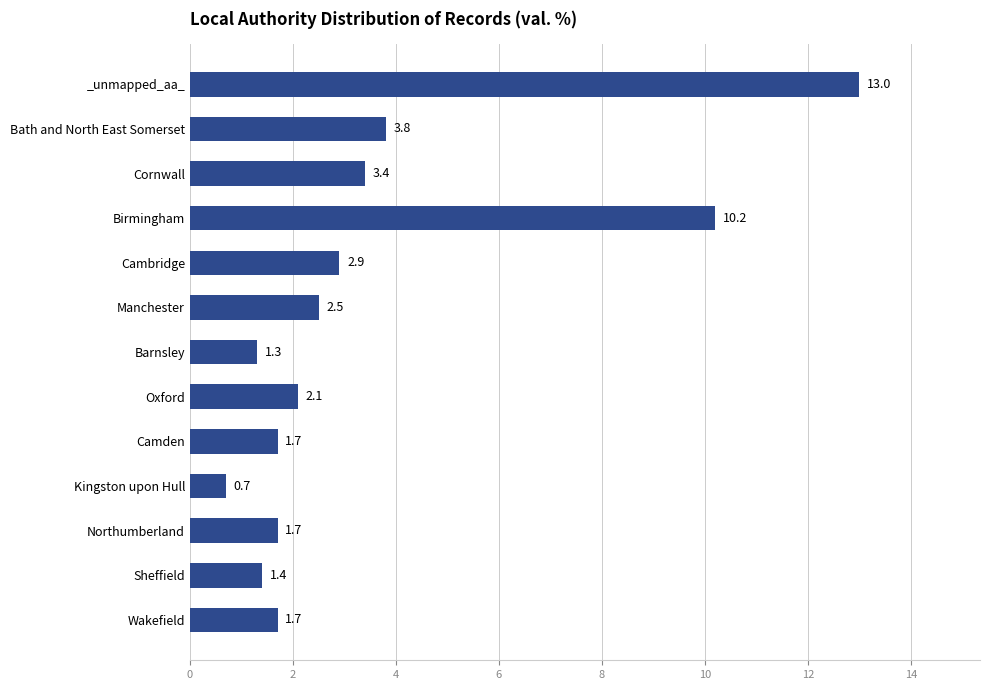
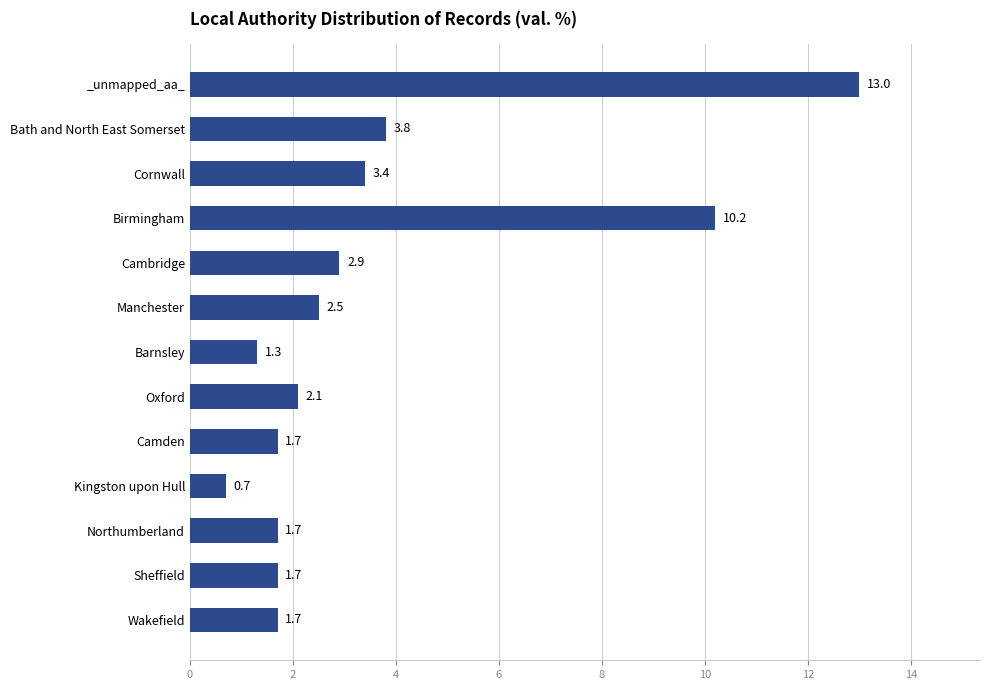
  {
    "_unmapped_aa_": 13.0,
    "Bath and North East Somerset": 3.8,
    "Cornwall": 3.4,
    "Birmingham": 10.2,
    "Cambridge": 2.9,
    "Manchester": 2.5,
    "Barnsley": 1.3,
    "Oxford": 2.1,
    "Camden": 1.7,
    "Kingston upon Hull": 0.7,
    "Northumberland": 1.7,
-   "Sheffield": 1.4,
+   "Sheffield": 1.7,
    "Wakefield": 1.7
  }
